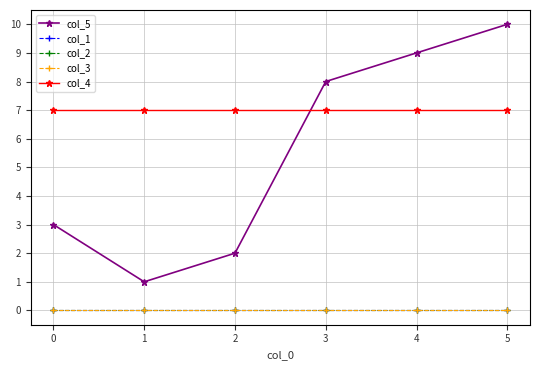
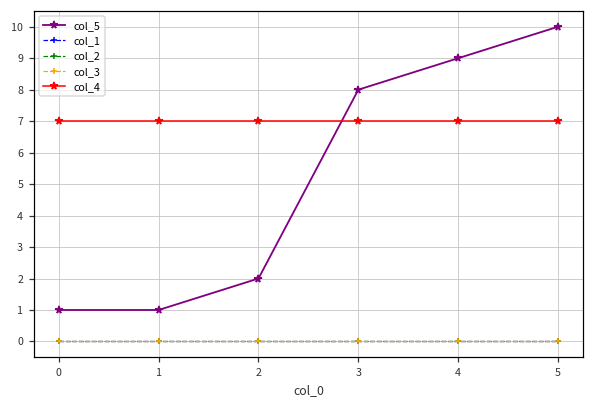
  {
    "col_5": {
-     "0": 3,
+     "0": 1,
      "1": 1,
      "2": 2,
      "3": 8,
      "4": 9,
      "5": 10
    },
    "col_3": {
      "0": 0,
      "1": 0,
      "2": 0,
      "3": 0,
      "4": 0,
      "5": 0
    },
    "col_4": {
      "0": 7,
      "1": 7,
      "2": 7,
      "3": 7,
      "4": 7,
      "5": 7
    }
  }
